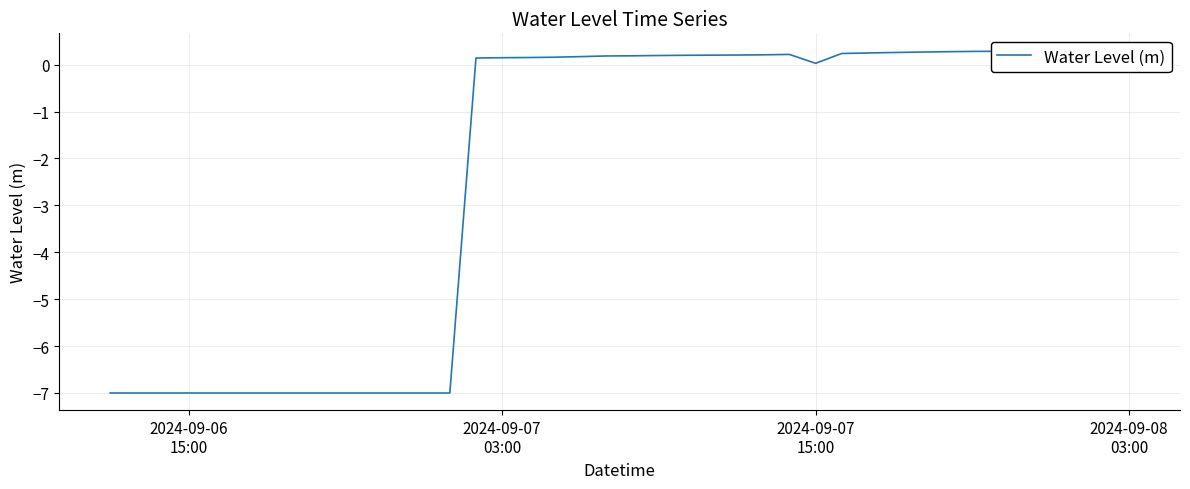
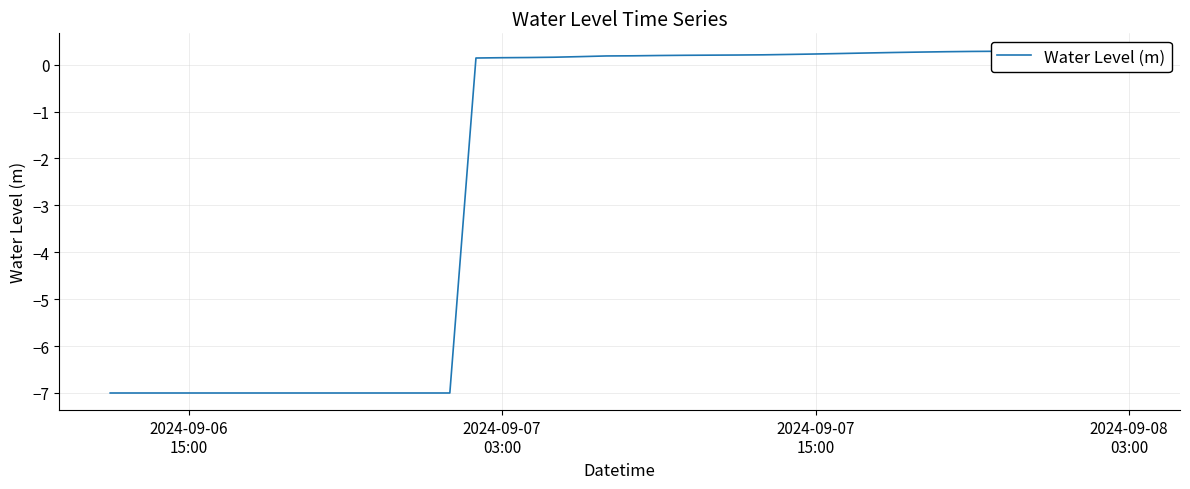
  {
    "2024-09-06 15:00": -7.0,
    "2024-09-07 03:00": 0.1,
-   "2024-09-07 15:00": 0.0
+   "2024-09-07 15:00": 0.2
  }
